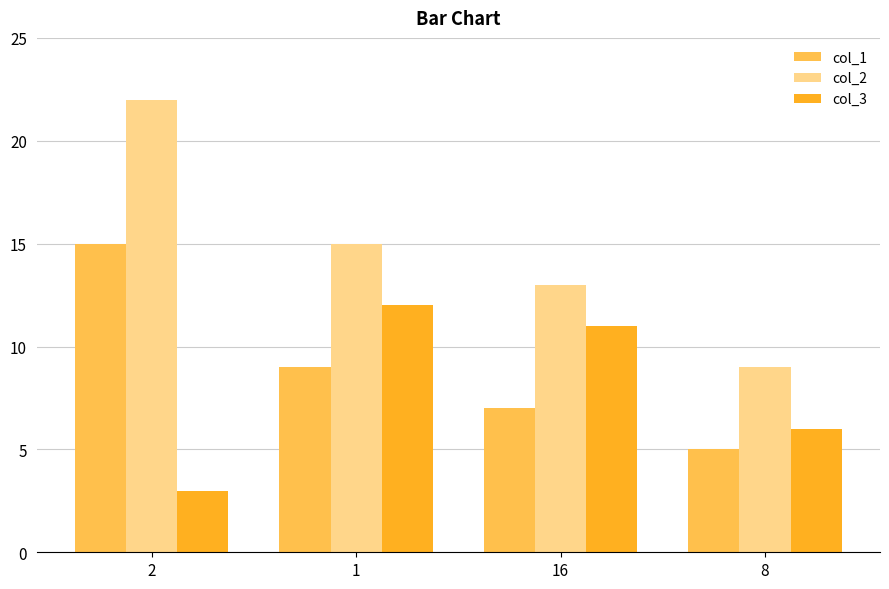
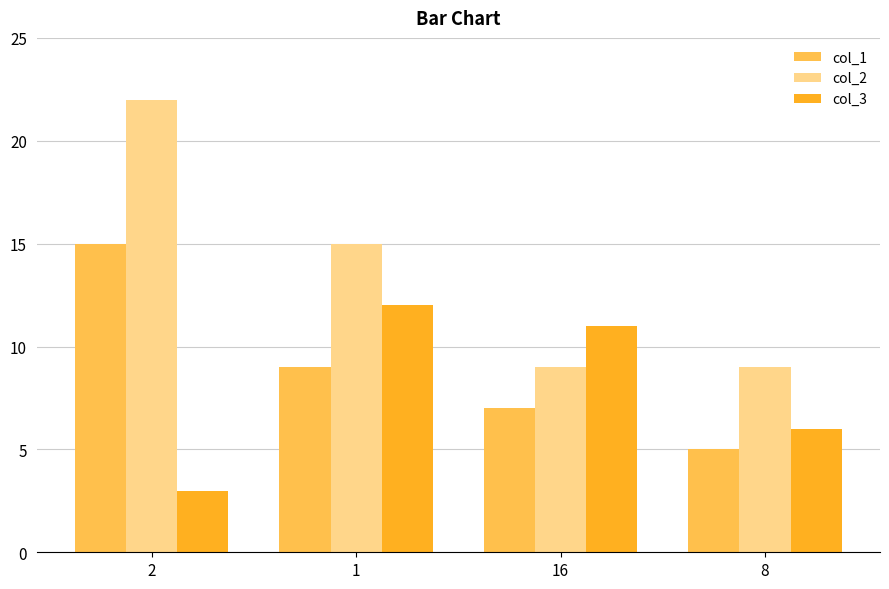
  {
    "col_2": {
      "2": 22,
      "1": 15,
-     "16": 13,
+     "16": 9,
      "8": 9
    }
  }
